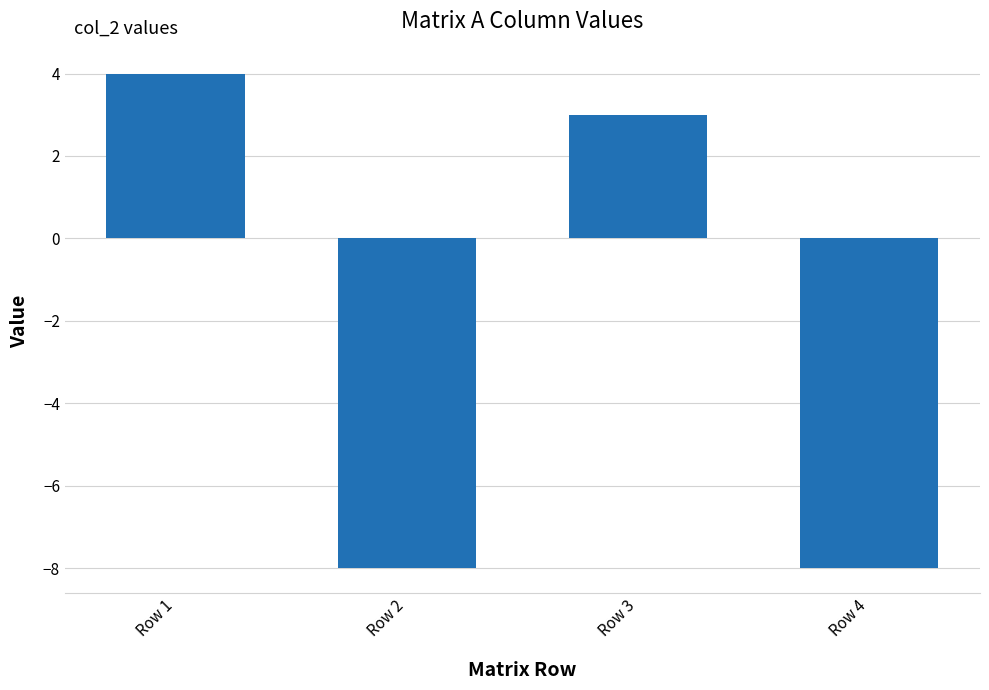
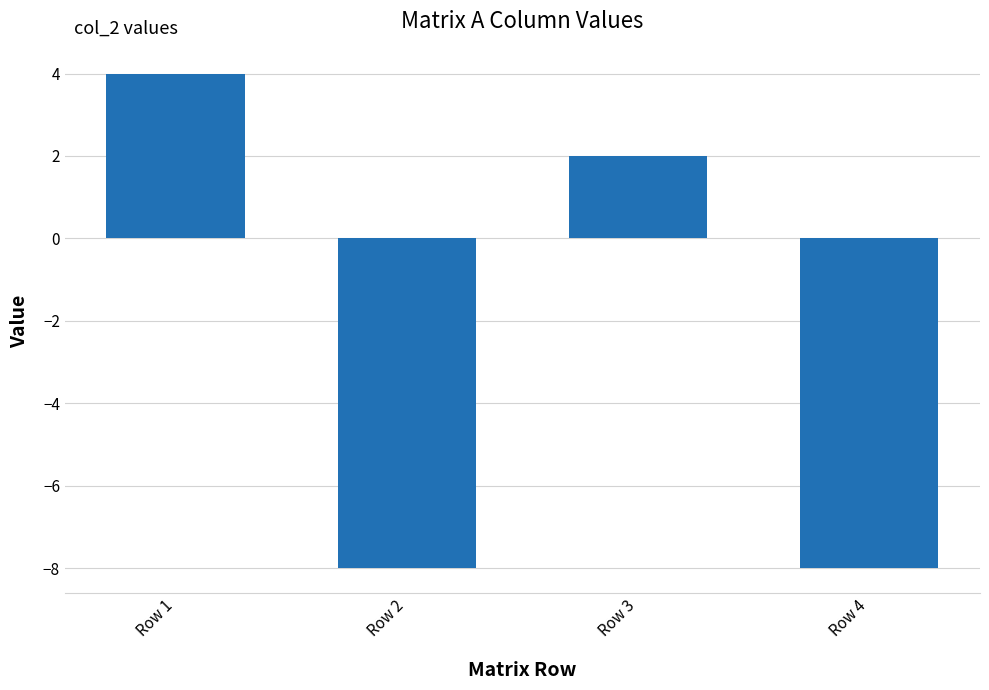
  {
    "Row 1": 4,
    "Row 2": -8,
-   "Row 3": 3,
+   "Row 3": 2,
    "Row 4": -8
  }
